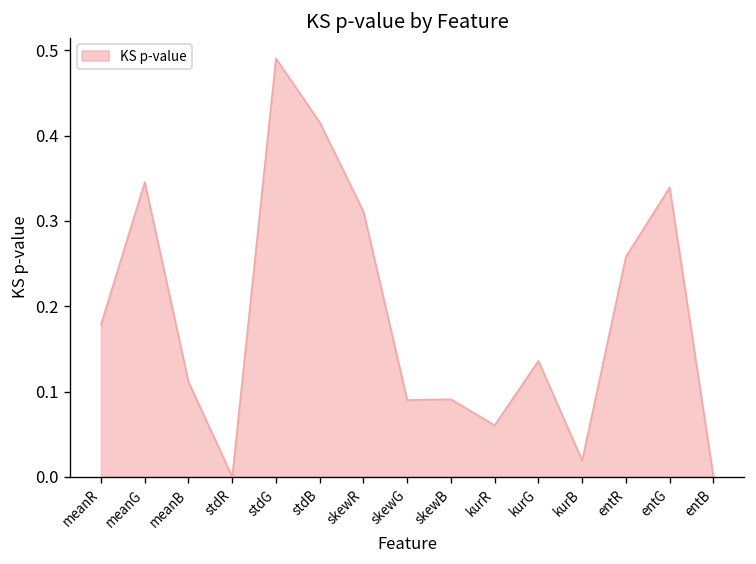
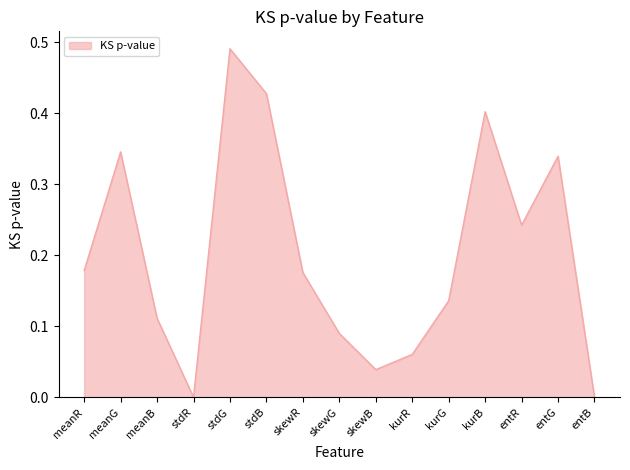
  {
    "meanR": 0.18,
    "meanG": 0.35,
    "meanB": 0.11,
    "stdR": 0.00,
    "stdG": 0.49,
-   "stdB": 0.42,
-   "skewR": 0.31,
+   "stdB": 0.43,
+   "skewR": 0.18,
    "skewG": 0.09,
-   "skewB": 0.09,
+   "skewB": 0.04,
    "kurR": 0.06,
    "kurG": 0.14,
-   "kurB": 0.02,
-   "entR": 0.26,
+   "kurB": 0.40,
+   "entR": 0.24,
    "entG": 0.34,
    "entB": 0.00
  }
